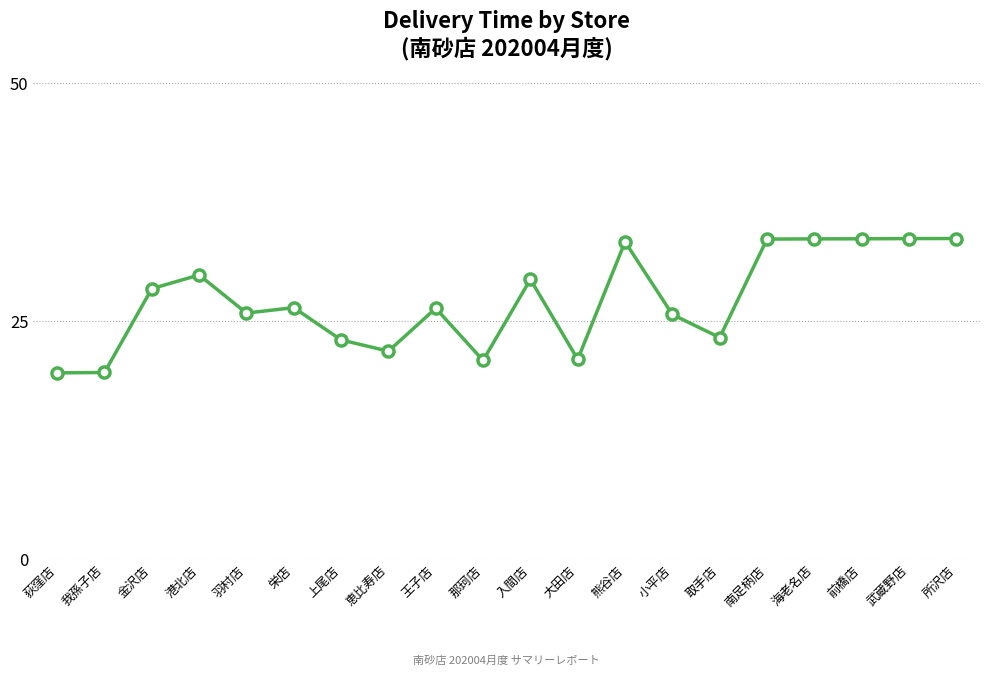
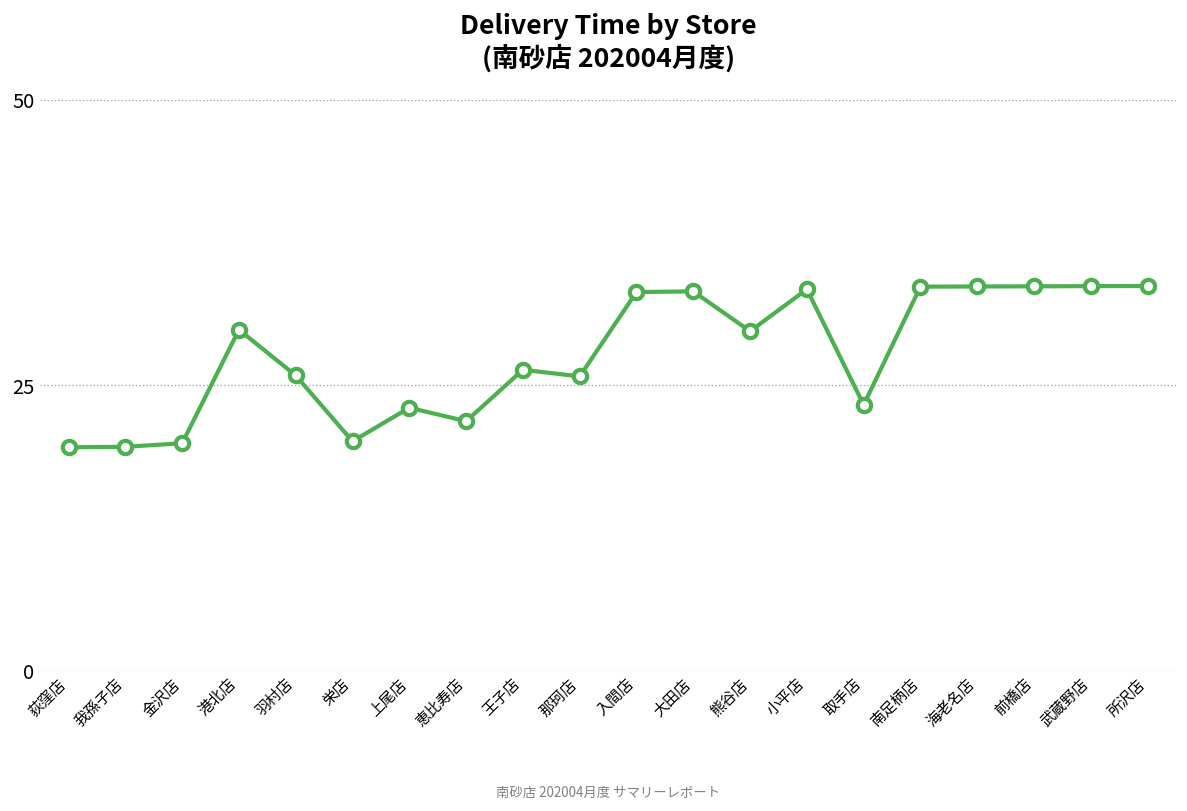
  {
    "荻窪店": 20,
    "我孫子店": 20,
-   "金沢店": 28,
+   "金沢店": 20,
    "港北店": 30,
    "羽村店": 26,
-   "栄店": 26,
+   "栄店": 20,
    "上尾店": 23,
    "恵比寿店": 22,
    "王子店": 26,
-   "那珂店": 21,
-   "入間店": 29,
-   "大田店": 21,
-   "熊谷店": 33,
-   "小平店": 26,
+   "那珂店": 26,
+   "入間店": 33,
+   "大田店": 33,
+   "熊谷店": 30,
+   "小平店": 33,
    "取手店": 23,
    "南足柄店": 34,
    "海老名店": 34,
    "前橋店": 34,
    "武蔵野店": 34,
    "所沢店": 34
  }
